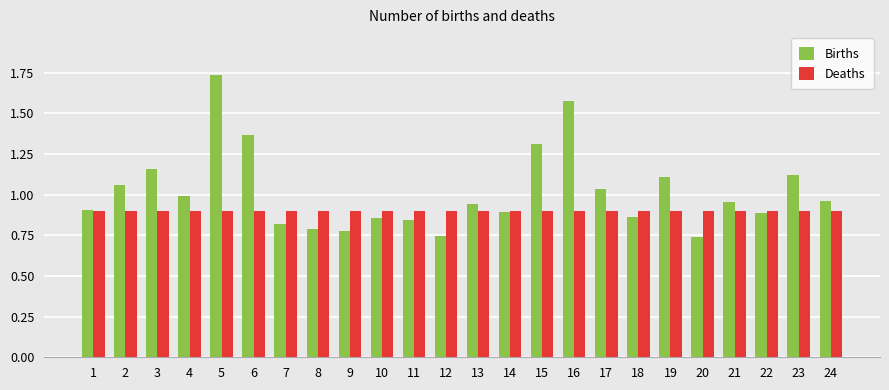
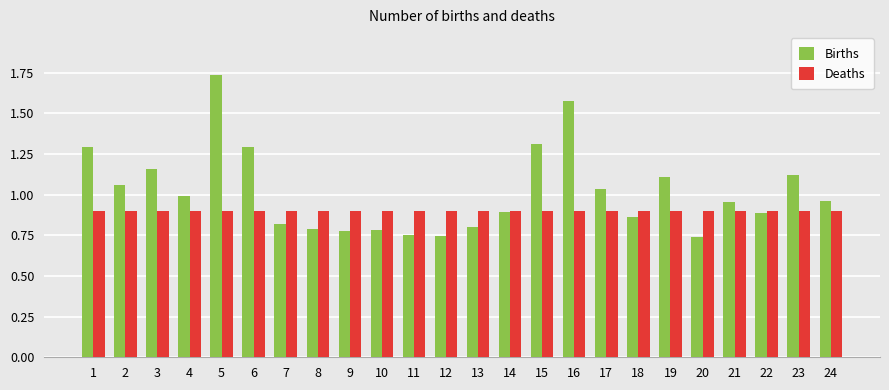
  {
    "Births": {
-     "1": 0.91,
+     "1": 1.29,
      "2": 1.06,
      "3": 1.15,
      "4": 0.99,
      "5": 1.74,
-     "6": 1.37,
+     "6": 1.29,
      "7": 0.82,
      "8": 0.79,
      "9": 0.78,
-     "10": 0.85,
-     "11": 0.84,
+     "10": 0.79,
+     "11": 0.75,
      "12": 0.74,
-     "13": 0.94,
+     "13": 0.80,
      "14": 0.90,
      "15": 1.31,
      "16": 1.58,
      "17": 1.03,
      "18": 0.86,
      "19": 1.11,
      "20": 0.74,
      "21": 0.95,
      "22": 0.89,
      "23": 1.12,
      "24": 0.96
    },
    "Deaths": {
      "1": 0.90,
      "2": 0.90,
      "3": 0.90,
      "4": 0.90,
      "5": 0.90,
      "6": 0.90,
      "7": 0.90,
      "8": 0.90,
      "9": 0.90,
      "10": 0.90,
      "11": 0.90,
      "12": 0.90,
      "13": 0.90,
      "14": 0.90,
      "15": 0.90,
      "16": 0.90,
      "17": 0.90,
      "18": 0.90,
      "19": 0.90,
      "20": 0.90,
      "21": 0.90,
      "22": 0.90,
      "23": 0.90,
      "24": 0.90
    }
  }
